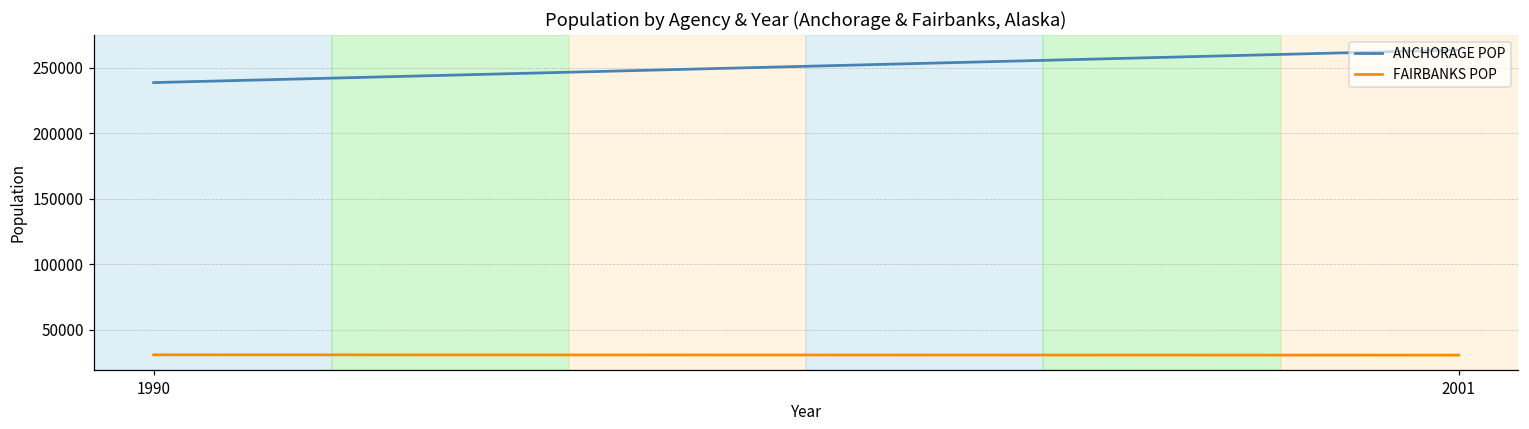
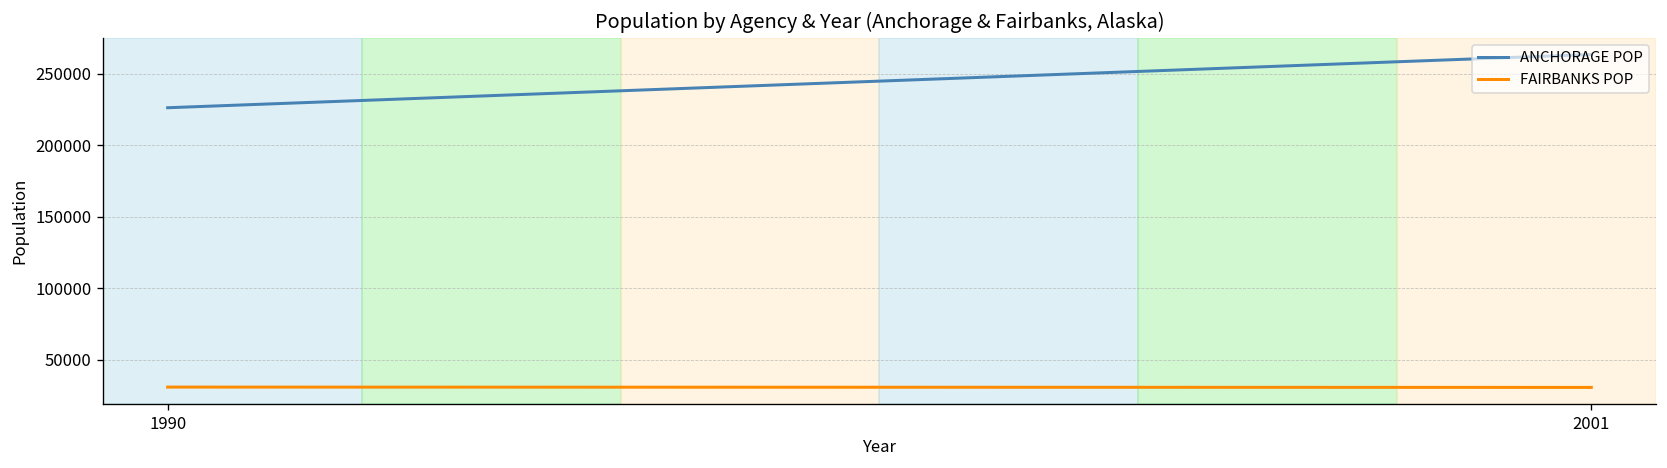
  {
    "ANCHORAGE POP": {
-     "1990": 239000
+     "1990": 226000
    },
    "FAIRBANKS POP": {
      "1990": 31000,
      "2001": 31000
    }
  }
